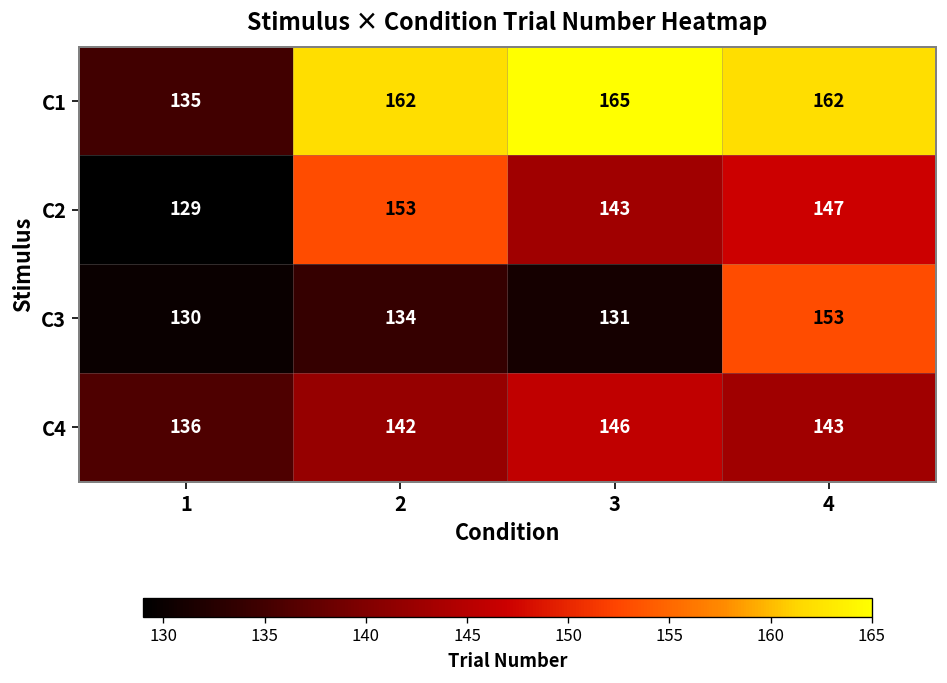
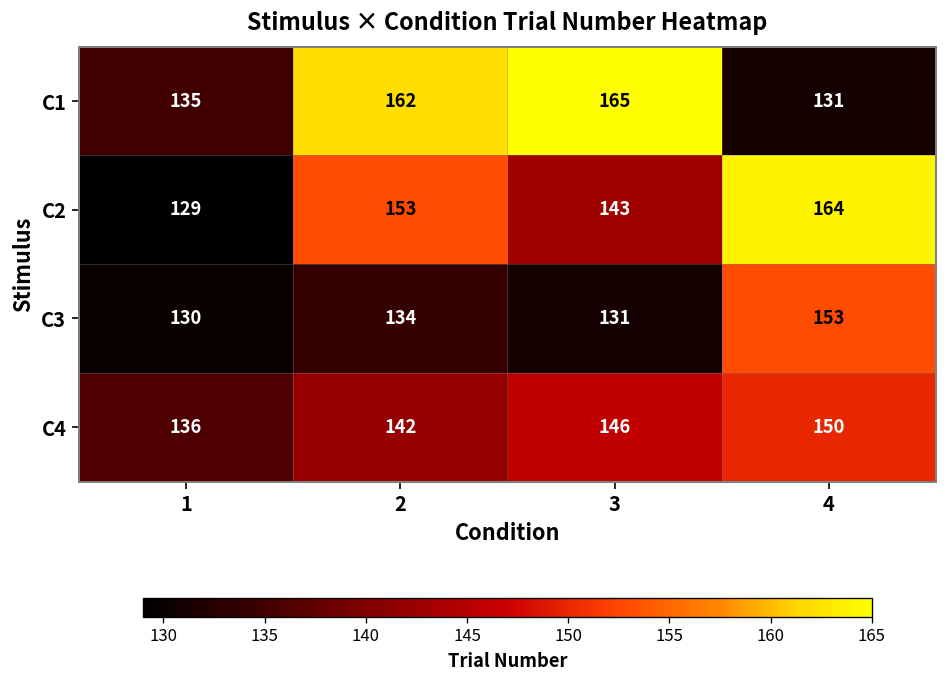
  {
    "C1": {
      "1": 135,
      "2": 162,
      "3": 165,
-     "4": 162
+     "4": 131
    },
    "C2": {
      "1": 129,
      "2": 153,
      "3": 143,
-     "4": 147
+     "4": 164
    },
    "C3": {
      "1": 130,
      "2": 134,
      "3": 131,
      "4": 153
    },
    "C4": {
      "1": 136,
      "2": 142,
      "3": 146,
-     "4": 143
+     "4": 150
    }
  }
